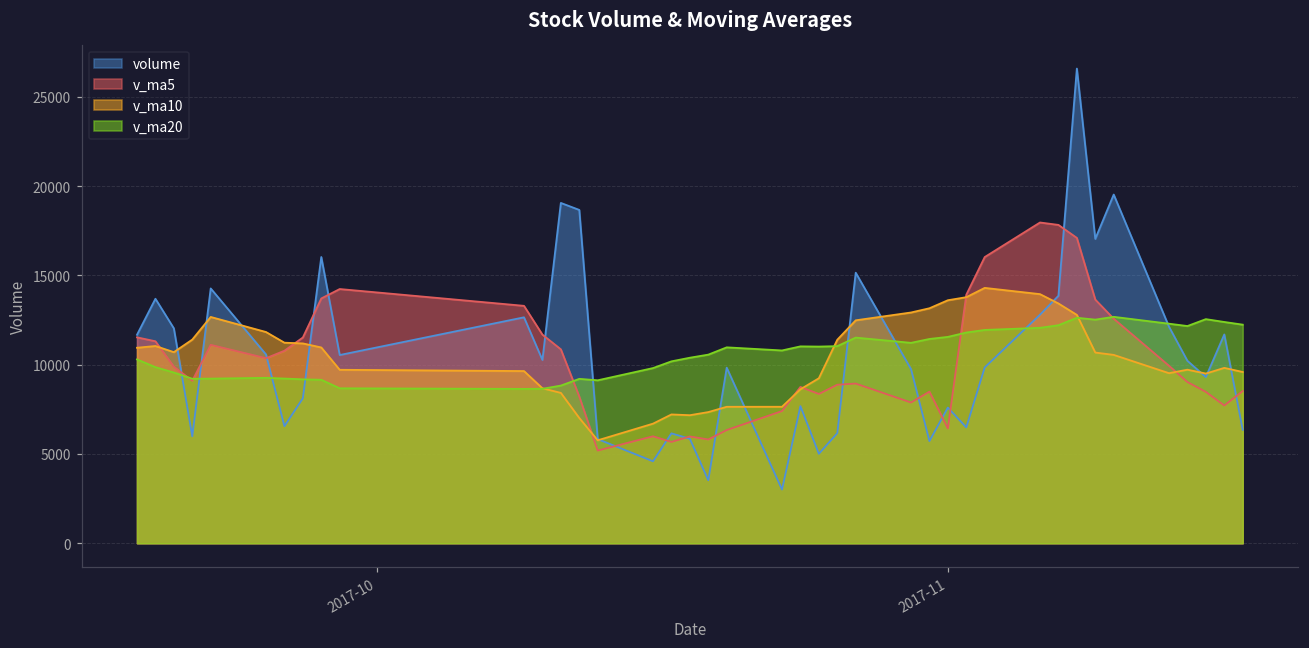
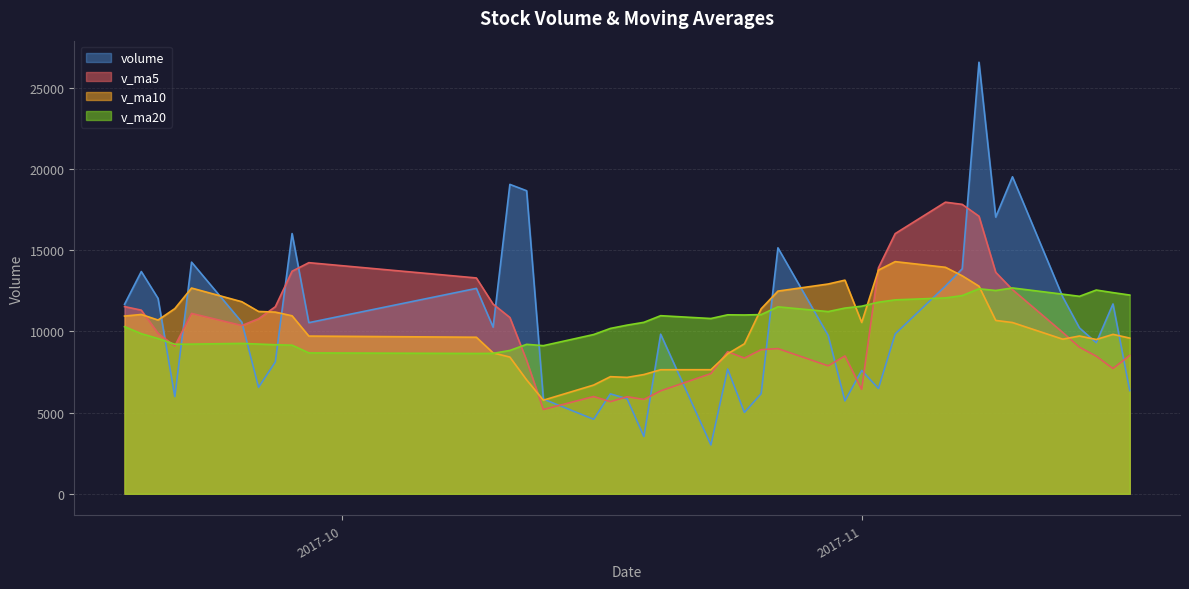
  {
    "volume": {
      "2017-11": 7600
    },
    "v_ma5": {
      "2017-11": 6400
    },
    "v_ma10": {
-     "2017-11": 13600
+     "2017-11": 10600
    },
    "v_ma20": {
      "2017-11": 11600
    }
  }
